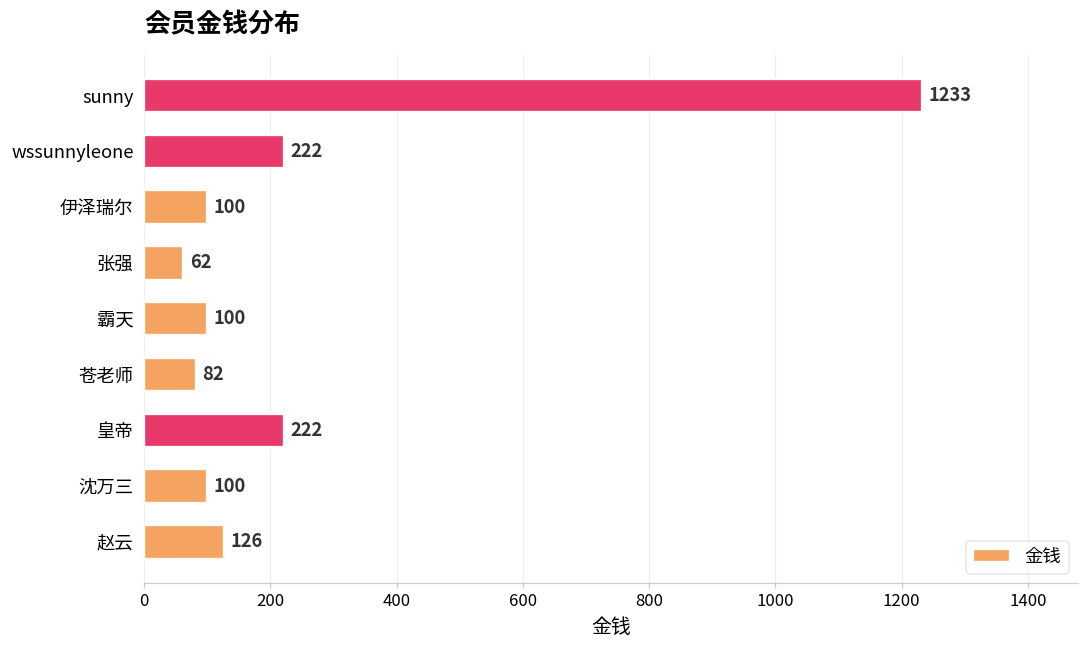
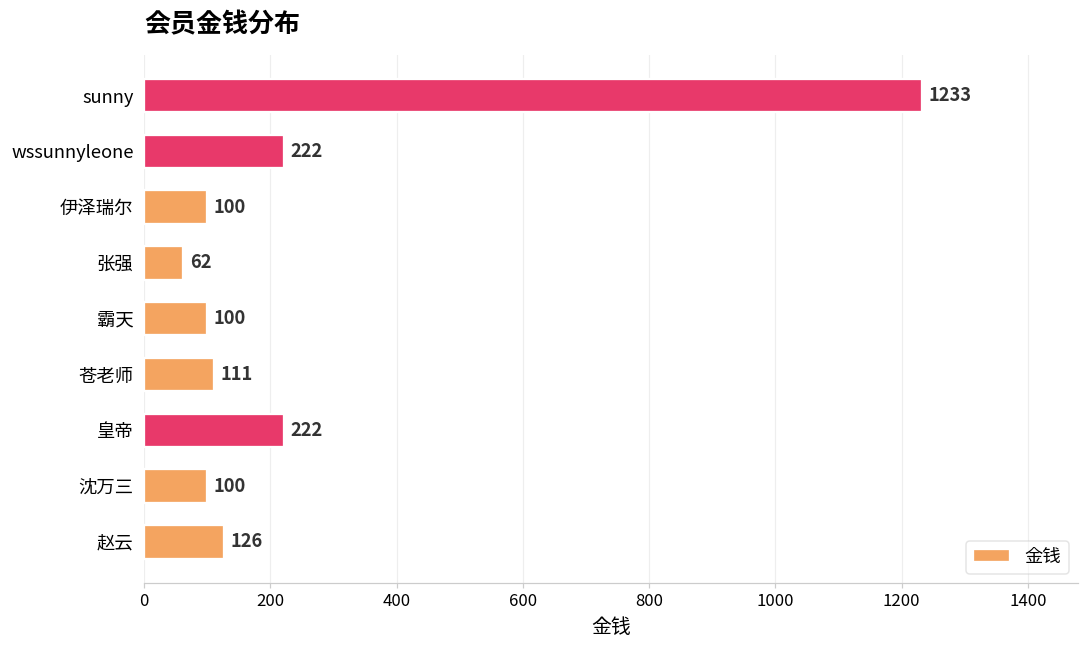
  {
    "sunny": 1233,
    "wssunnyleone": 222,
    "伊泽瑞尔": 100,
    "张强": 62,
    "霸天": 100,
-   "苍老师": 82,
+   "苍老师": 111,
    "皇帝": 222,
    "沈万三": 100,
    "赵云": 126
  }
